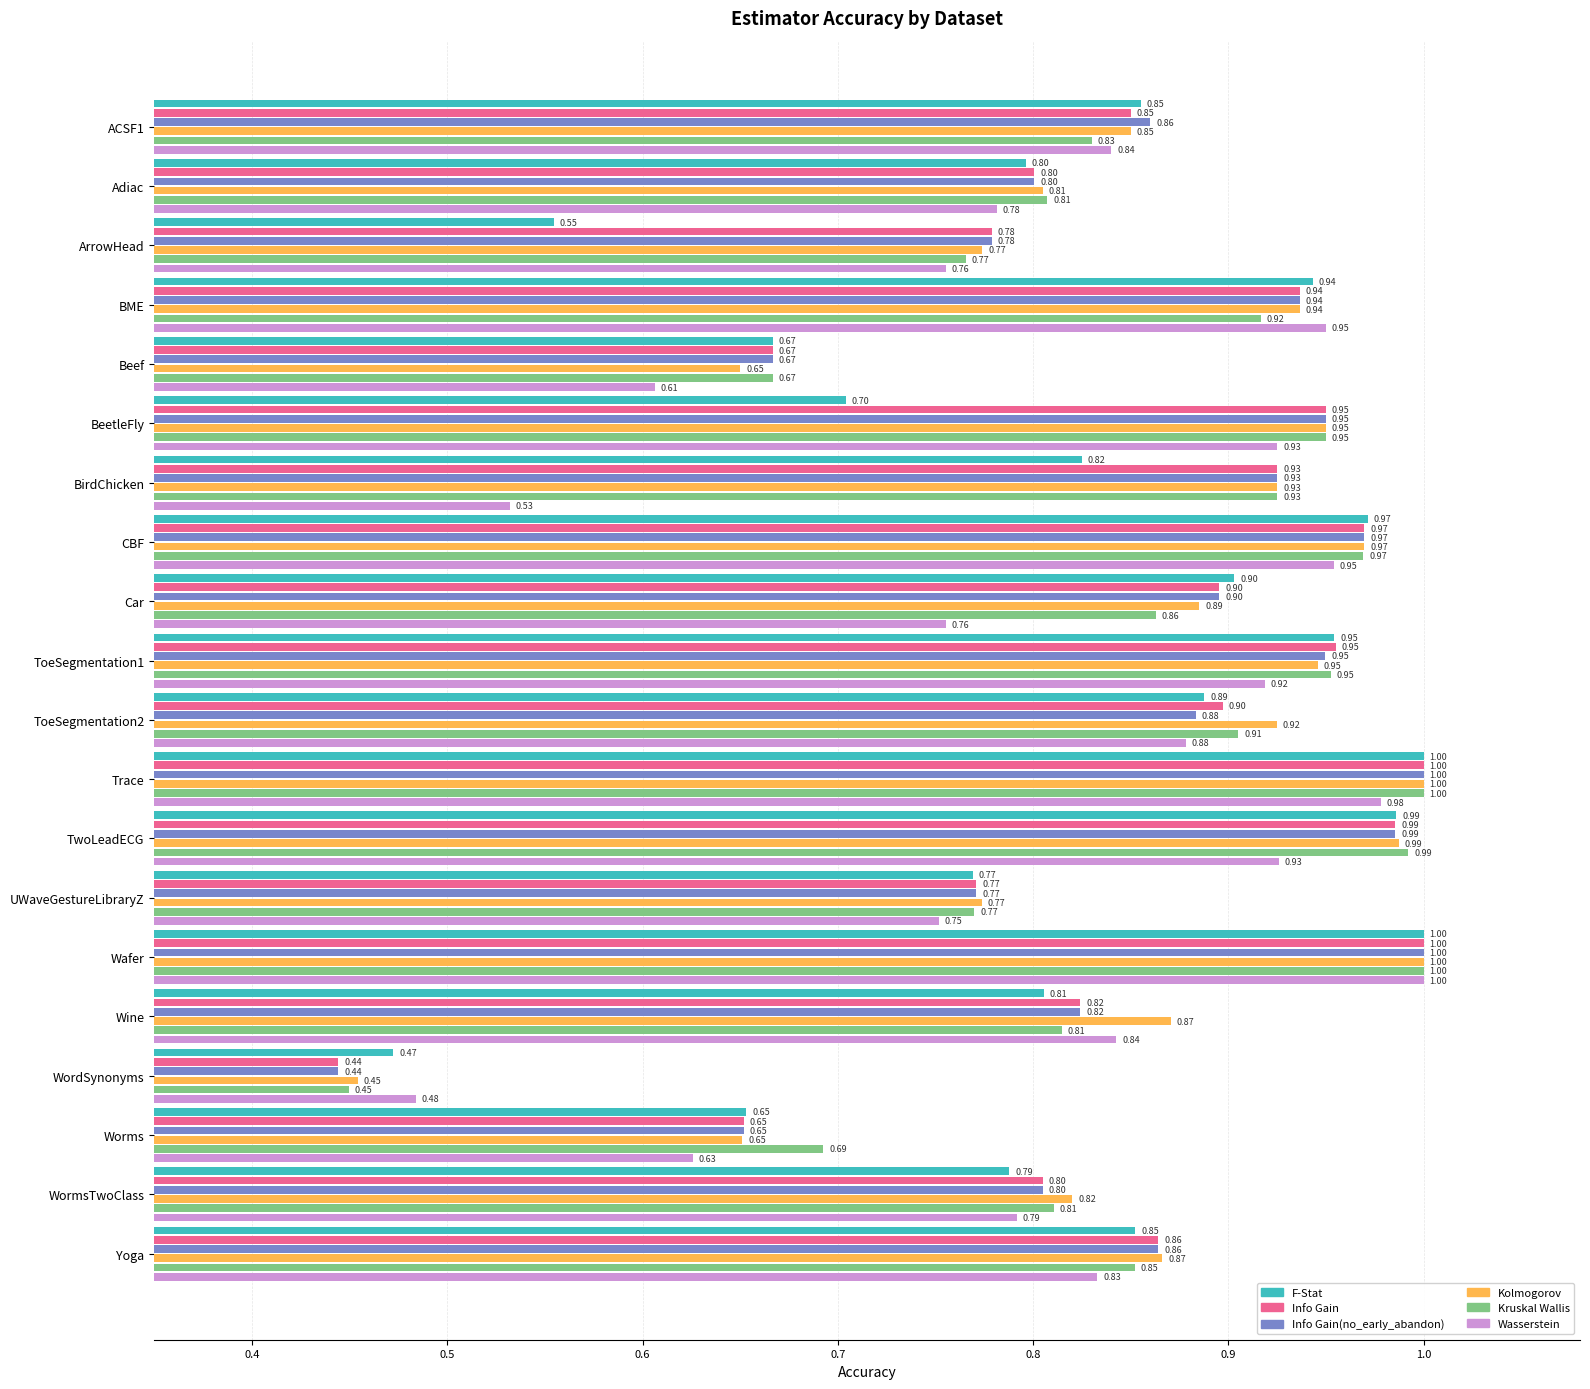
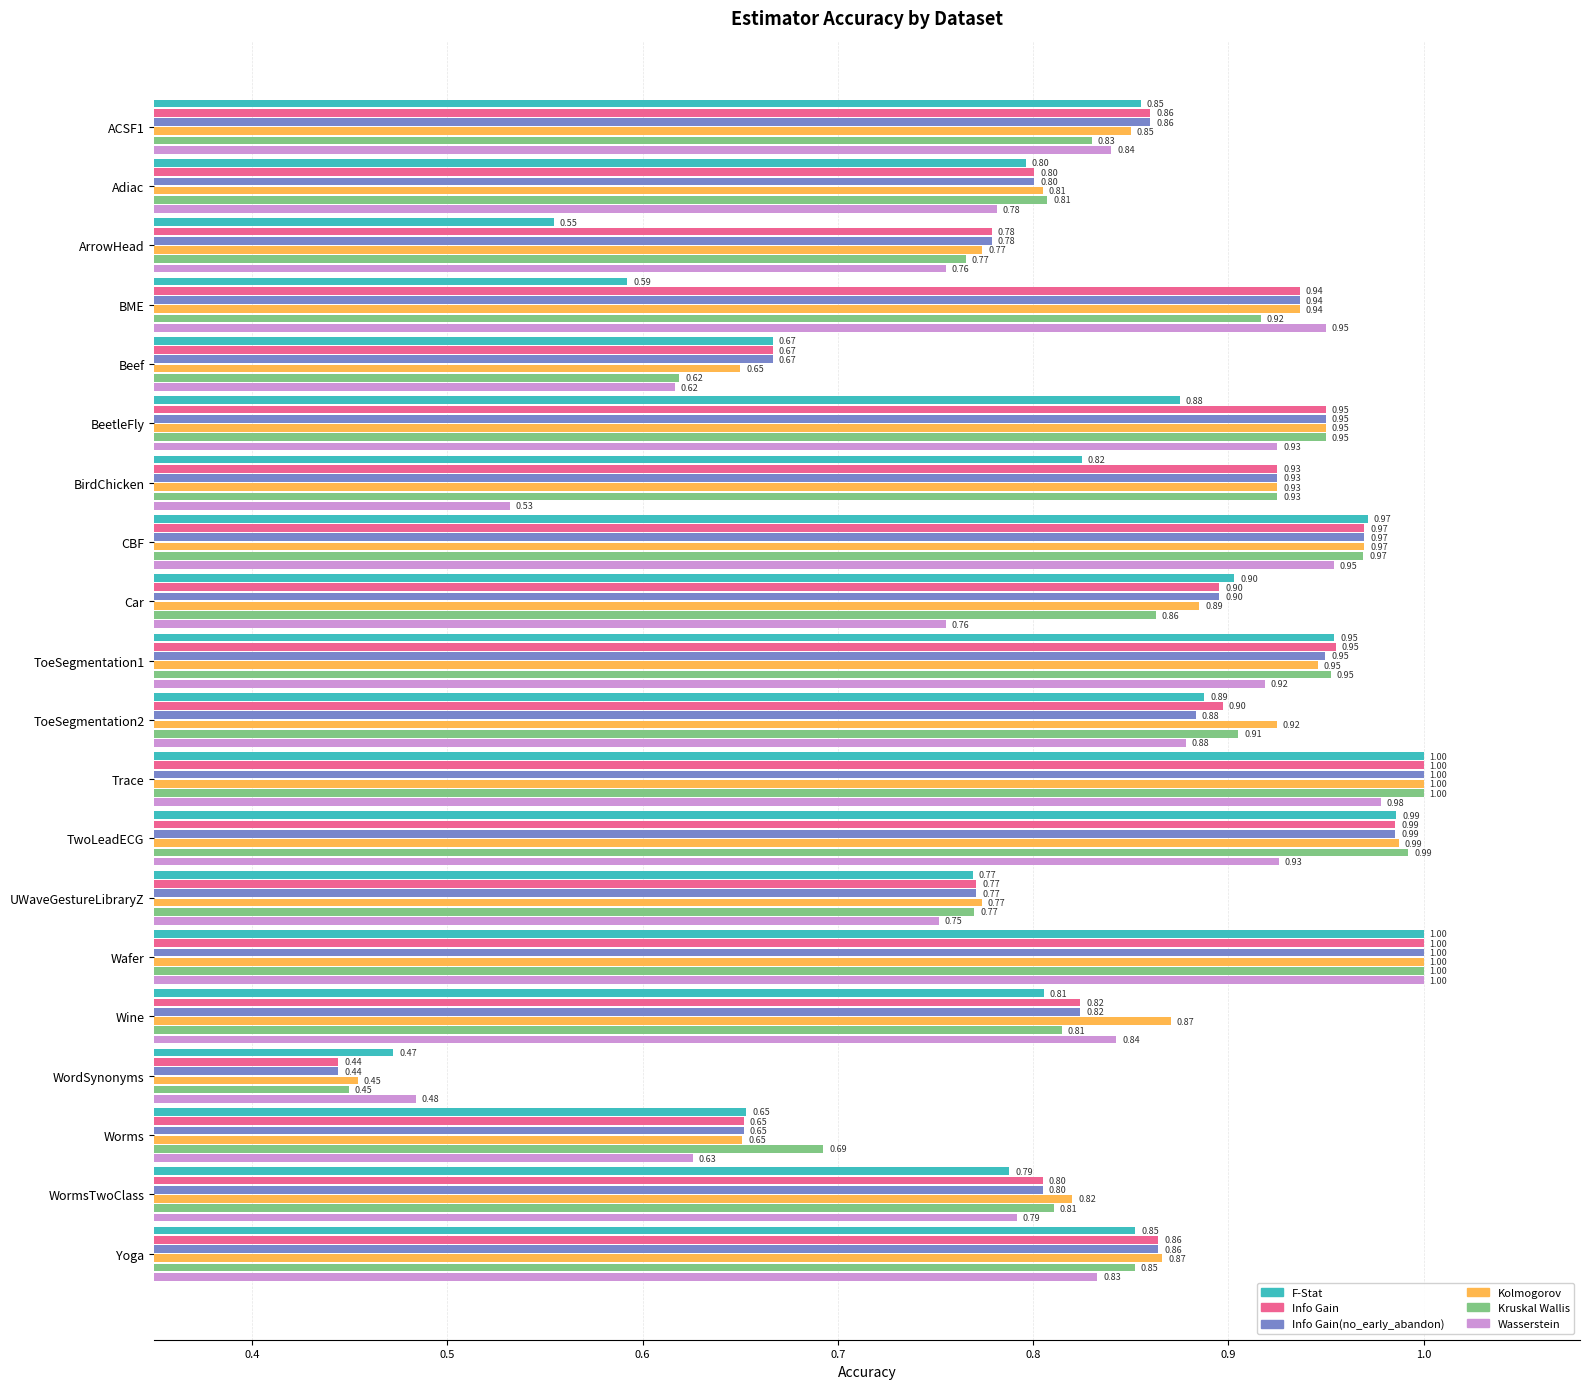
  {
    "F-Stat": {
      "ACSF1": 0.85,
      "ArrowHead": 0.55,
-     "BME": 0.94,
+     "BME": 0.59,
      "Beef": 0.67,
-     "BeetleFly": 0.70,
+     "BeetleFly": 0.88,
      "BirdChicken": 0.82,
      "CBF": 0.97,
      "Car": 0.90,
      "ToeSegmentation1": 0.95,
      "ToeSegmentation2": 0.89,
      "Trace": 1.00,
      "TwoLeadECG": 0.99,
      "Wafer": 1.00,
      "Wine": 0.81,
      "WordSynonyms": 0.47,
      "Worms": 0.65,
      "WormsTwoClass": 0.79,
      "Yoga": 0.85
    },
    "Info Gain": {
-     "ACSF1": 0.85,
+     "ACSF1": 0.86,
      "Adiac": 0.80,
      "ArrowHead": 0.78,
      "Beef": 0.67,
      "BeetleFly": 0.95,
      "BirdChicken": 0.93,
      "CBF": 0.97,
      "ToeSegmentation1": 0.95,
      "ToeSegmentation2": 0.90,
      "Trace": 1.00,
      "TwoLeadECG": 0.99,
      "UWaveGestureLibraryZ": 0.77,
      "Wafer": 1.00,
      "Wine": 0.82,
      "WordSynonyms": 0.44,
      "Worms": 0.65,
      "WormsTwoClass": 0.80,
      "Yoga": 0.86
    },
    "Info Gain(no_early_abandon)": {
      "ACSF1": 0.86,
      "Adiac": 0.80,
      "ArrowHead": 0.78,
      "BME": 0.94,
      "Beef": 0.67,
      "BeetleFly": 0.95,
      "BirdChicken": 0.93,
      "CBF": 0.97,
      "Car": 0.90,
      "ToeSegmentation1": 0.95,
      "ToeSegmentation2": 0.88,
      "Trace": 1.00,
      "Wafer": 1.00,
      "Wine": 0.82,
      "WordSynonyms": 0.44,
      "Worms": 0.65,
      "WormsTwoClass": 0.80,
      "Yoga": 0.86
    },
    "Kolmogorov": {
      "ACSF1": 0.85,
      "ArrowHead": 0.77,
      "BME": 0.94,
      "Beef": 0.65,
      "BeetleFly": 0.95,
      "BirdChicken": 0.93,
      "CBF": 0.97,
      "Car": 0.89,
      "ToeSegmentation2": 0.92,
      "Trace": 1.00,
      "TwoLeadECG": 0.99,
      "UWaveGestureLibraryZ": 0.77,
      "Wafer": 1.00,
      "Wine": 0.87,
      "WordSynonyms": 0.45,
      "Worms": 0.65,
      "WormsTwoClass": 0.82,
      "Yoga": 0.87
    },
    "Kruskal Wallis": {
      "ACSF1": 0.83,
      "Adiac": 0.81,
      "BME": 0.92,
-     "Beef": 0.67,
+     "Beef": 0.62,
      "BeetleFly": 0.95,
      "BirdChicken": 0.93,
      "CBF": 0.97,
      "Car": 0.86,
      "ToeSegmentation1": 0.95,
      "ToeSegmentation2": 0.91,
      "Trace": 1.00,
      "TwoLeadECG": 0.99,
      "Wafer": 1.00,
      "Wine": 0.81,
      "Worms": 0.69,
      "WormsTwoClass": 0.81,
      "Yoga": 0.85
    },
    "Wasserstein": {
      "ACSF1": 0.84,
      "Adiac": 0.78,
      "ArrowHead": 0.76,
      "BME": 0.95,
-     "Beef": 0.61,
+     "Beef": 0.62,
      "BeetleFly": 0.93,
      "BirdChicken": 0.53,
      "CBF": 0.95,
      "Car": 0.76,
      "ToeSegmentation1": 0.92,
      "ToeSegmentation2": 0.88,
      "Trace": 0.98,
      "TwoLeadECG": 0.93,
      "UWaveGestureLibraryZ": 0.75,
      "Wafer": 1.00,
      "Wine": 0.84,
      "WordSynonyms": 0.48,
      "Worms": 0.63,
      "WormsTwoClass": 0.79,
      "Yoga": 0.83
    }
  }
